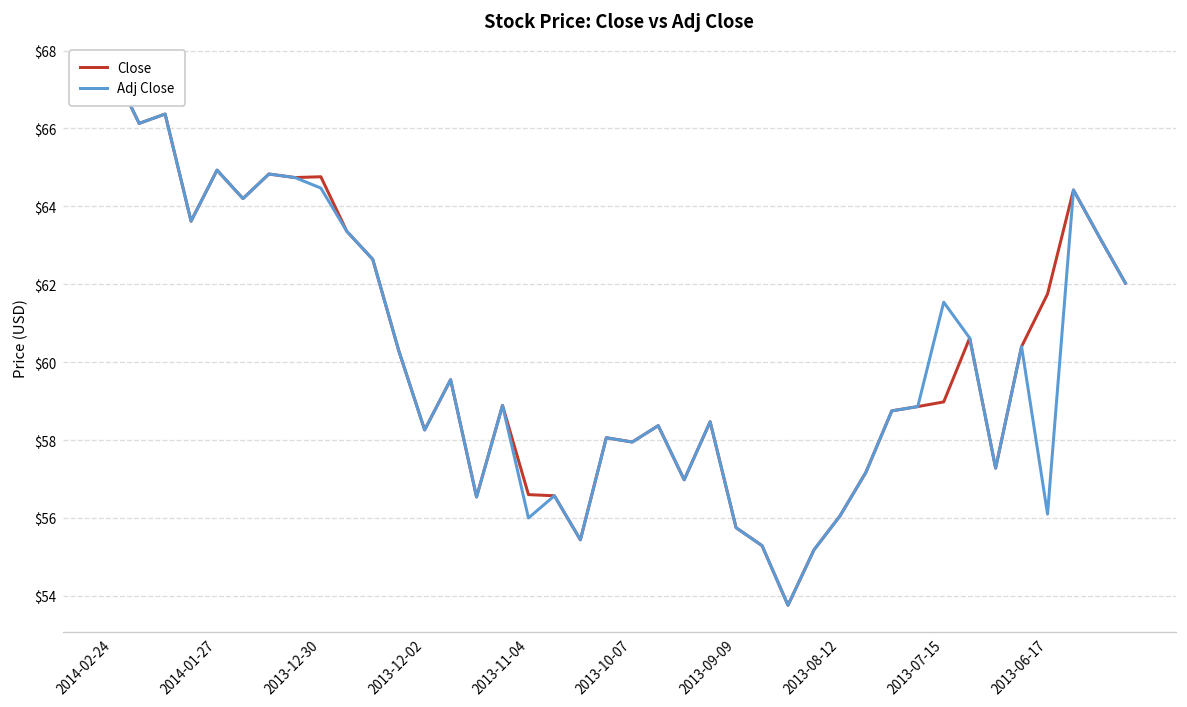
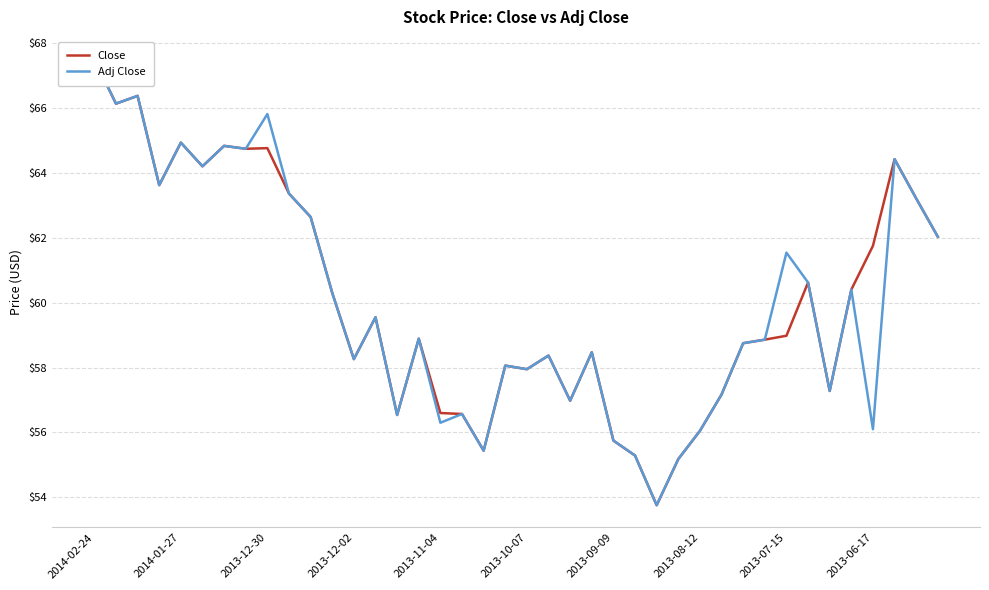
  {
    "Close": {
      "2013-12-30": "$64.8",
      "2013-11-04": "$56.6",
      "2013-07-15": "$59.0",
      "2013-06-17": "$61.8"
    },
    "Adj Close": {
-     "2013-12-30": "$64.5",
-     "2013-11-04": "$56.0",
+     "2013-12-30": "$65.8",
+     "2013-11-04": "$56.3",
      "2013-07-15": "$61.5",
      "2013-06-17": "$56.1"
    }
  }
